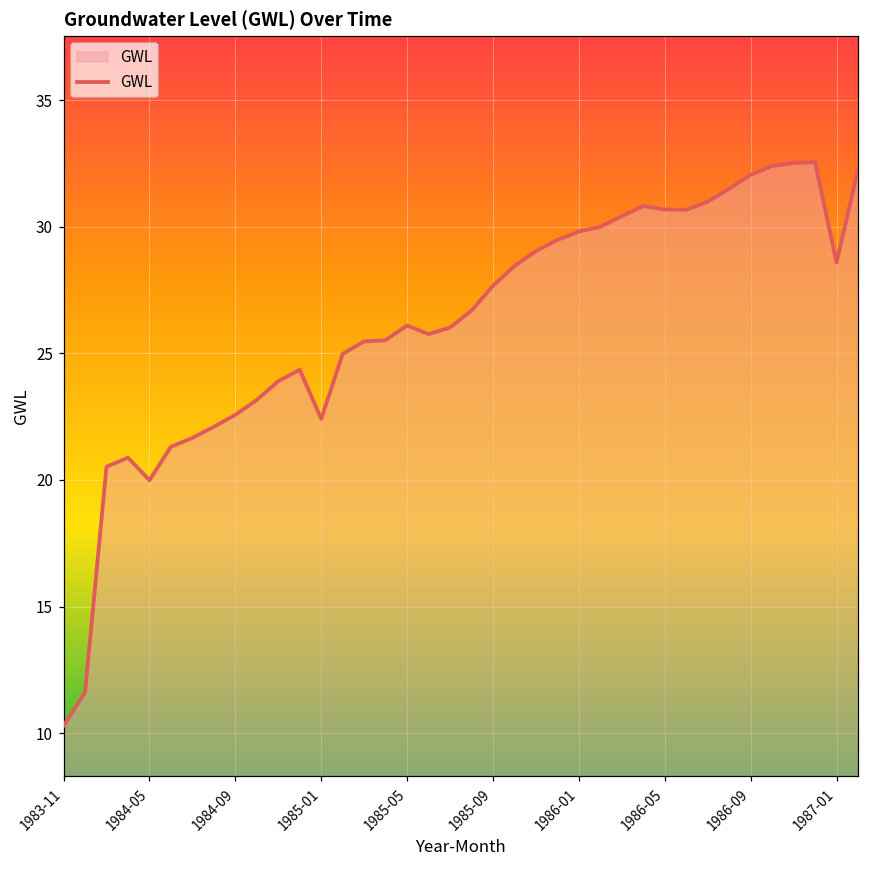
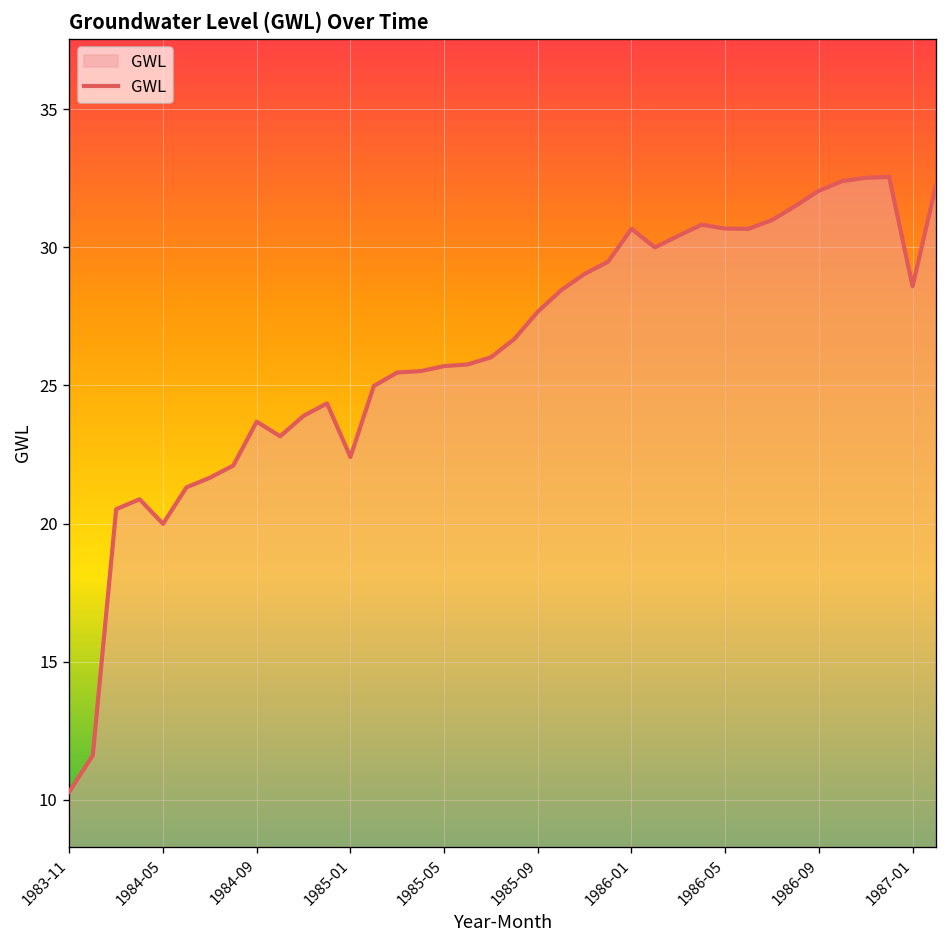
  {
    "1983-11": 10.3,
    "1984-05": 20.0,
-   "1984-09": 22.6,
+   "1984-09": 23.7,
    "1985-01": 22.4,
-   "1985-05": 26.1,
+   "1985-05": 25.7,
    "1985-09": 27.7,
-   "1986-01": 29.8,
+   "1986-01": 30.7,
    "1986-05": 30.7,
    "1986-09": 32.1,
    "1987-01": 28.6
  }
